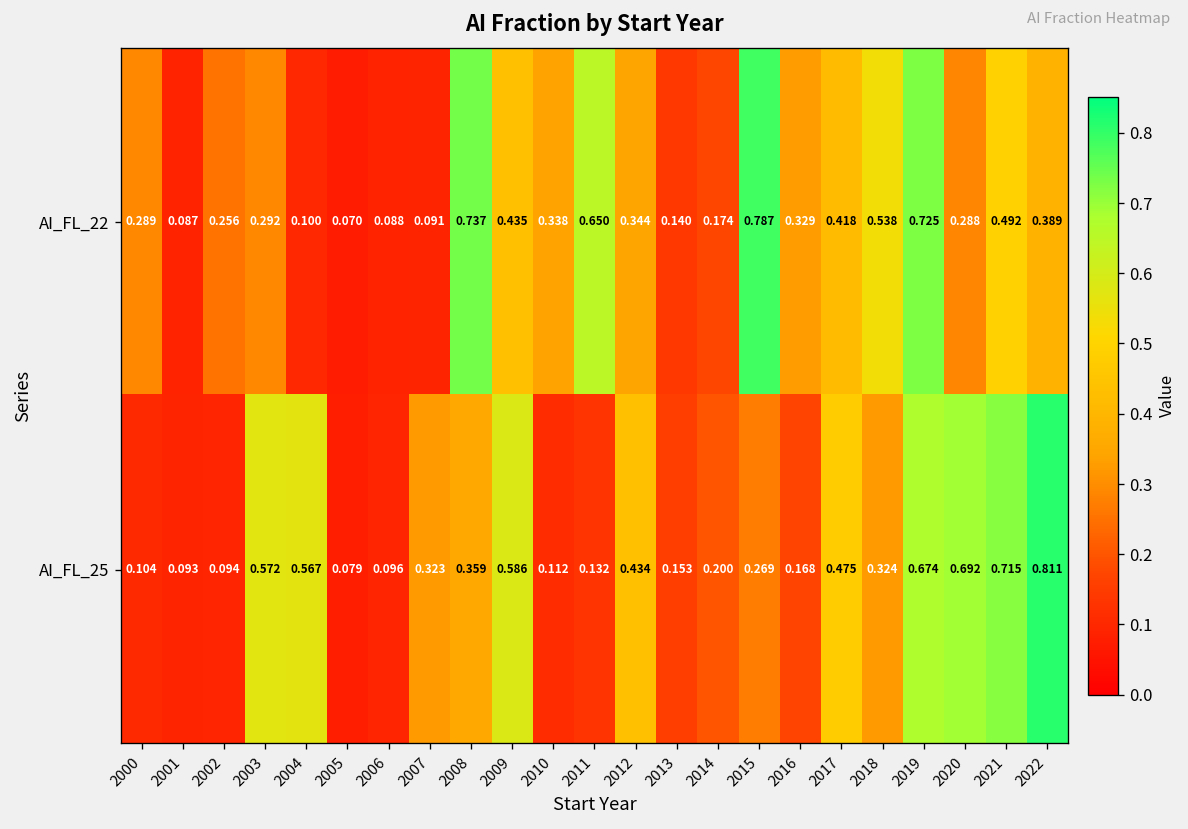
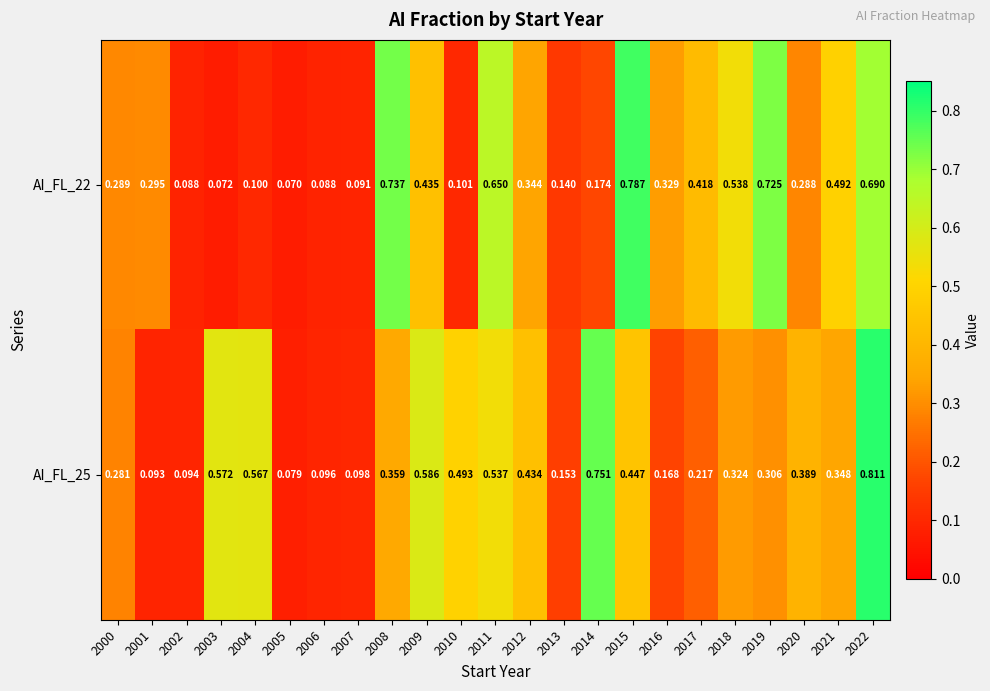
  {
    "AI_FL_22": {
      "2000": 0.289,
-     "2001": 0.087,
-     "2002": 0.256,
-     "2003": 0.292,
+     "2001": 0.295,
+     "2002": 0.088,
+     "2003": 0.072,
      "2004": 0.100,
      "2005": 0.070,
      "2006": 0.088,
      "2007": 0.091,
      "2008": 0.737,
      "2009": 0.435,
-     "2010": 0.338,
+     "2010": 0.101,
      "2011": 0.650,
      "2012": 0.344,
      "2013": 0.140,
      "2014": 0.174,
      "2015": 0.787,
      "2016": 0.329,
      "2017": 0.418,
      "2018": 0.538,
      "2019": 0.725,
      "2020": 0.288,
      "2021": 0.492,
-     "2022": 0.389
+     "2022": 0.690
    },
    "AI_FL_25": {
-     "2000": 0.104,
+     "2000": 0.281,
      "2001": 0.093,
      "2002": 0.094,
      "2003": 0.572,
      "2004": 0.567,
      "2005": 0.079,
      "2006": 0.096,
-     "2007": 0.323,
+     "2007": 0.098,
      "2008": 0.359,
      "2009": 0.586,
-     "2010": 0.112,
-     "2011": 0.132,
+     "2010": 0.493,
+     "2011": 0.537,
      "2012": 0.434,
      "2013": 0.153,
-     "2014": 0.200,
-     "2015": 0.269,
+     "2014": 0.751,
+     "2015": 0.447,
      "2016": 0.168,
-     "2017": 0.475,
+     "2017": 0.217,
      "2018": 0.324,
-     "2019": 0.674,
-     "2020": 0.692,
-     "2021": 0.715,
+     "2019": 0.306,
+     "2020": 0.389,
+     "2021": 0.348,
      "2022": 0.811
    }
  }
